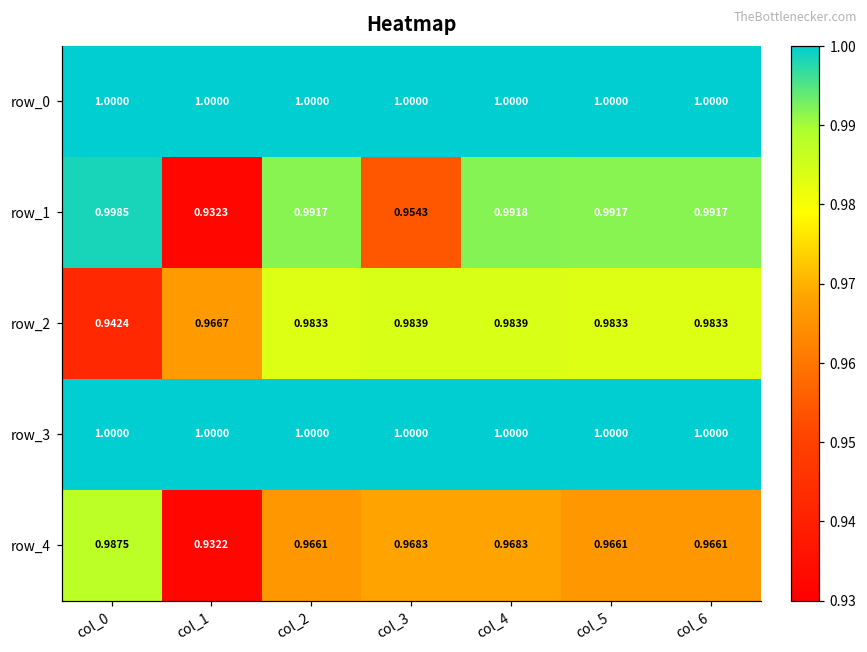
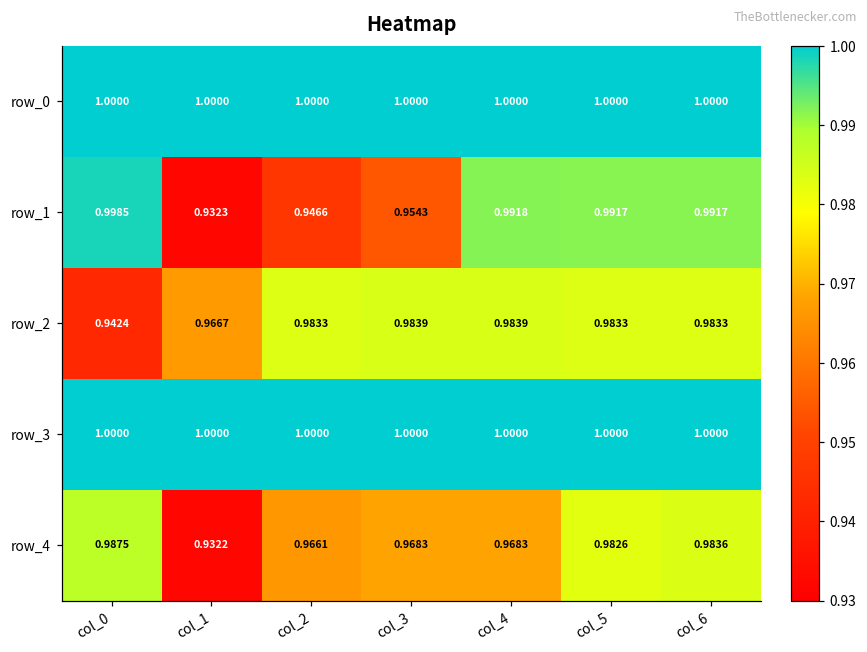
  {
    "row_0": {
      "col_0": 1.0000,
      "col_1": 1.0000,
      "col_2": 1.0000,
      "col_3": 1.0000,
      "col_4": 1.0000,
      "col_5": 1.0000,
      "col_6": 1.0000
    },
    "row_1": {
      "col_0": 0.9985,
      "col_1": 0.9323,
-     "col_2": 0.9917,
+     "col_2": 0.9466,
      "col_3": 0.9543,
      "col_4": 0.9918,
      "col_5": 0.9917,
      "col_6": 0.9917
    },
    "row_2": {
      "col_0": 0.9424,
      "col_1": 0.9667,
      "col_2": 0.9833,
      "col_3": 0.9839,
      "col_4": 0.9839,
      "col_5": 0.9833,
      "col_6": 0.9833
    },
    "row_3": {
      "col_0": 1.0000,
      "col_1": 1.0000,
      "col_2": 1.0000,
      "col_3": 1.0000,
      "col_4": 1.0000,
      "col_5": 1.0000,
      "col_6": 1.0000
    },
    "row_4": {
      "col_0": 0.9875,
      "col_1": 0.9322,
      "col_2": 0.9661,
      "col_3": 0.9683,
      "col_4": 0.9683,
-     "col_5": 0.9661,
-     "col_6": 0.9661
+     "col_5": 0.9826,
+     "col_6": 0.9836
    }
  }
